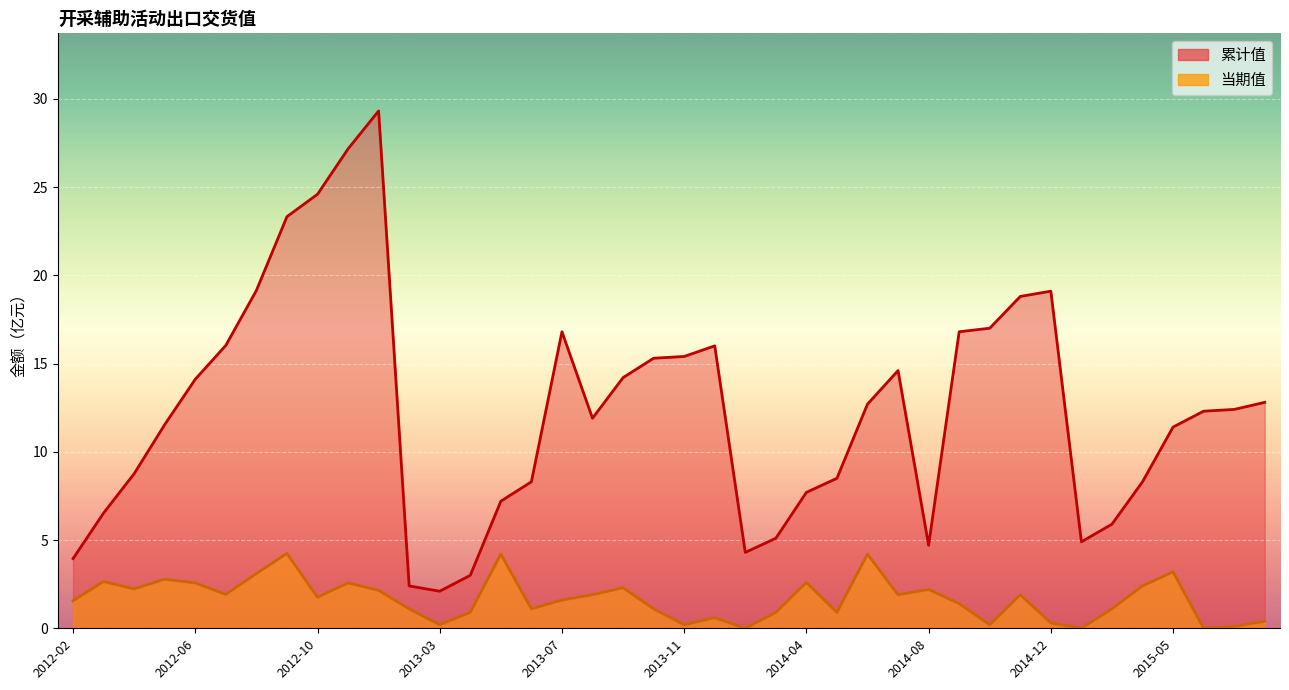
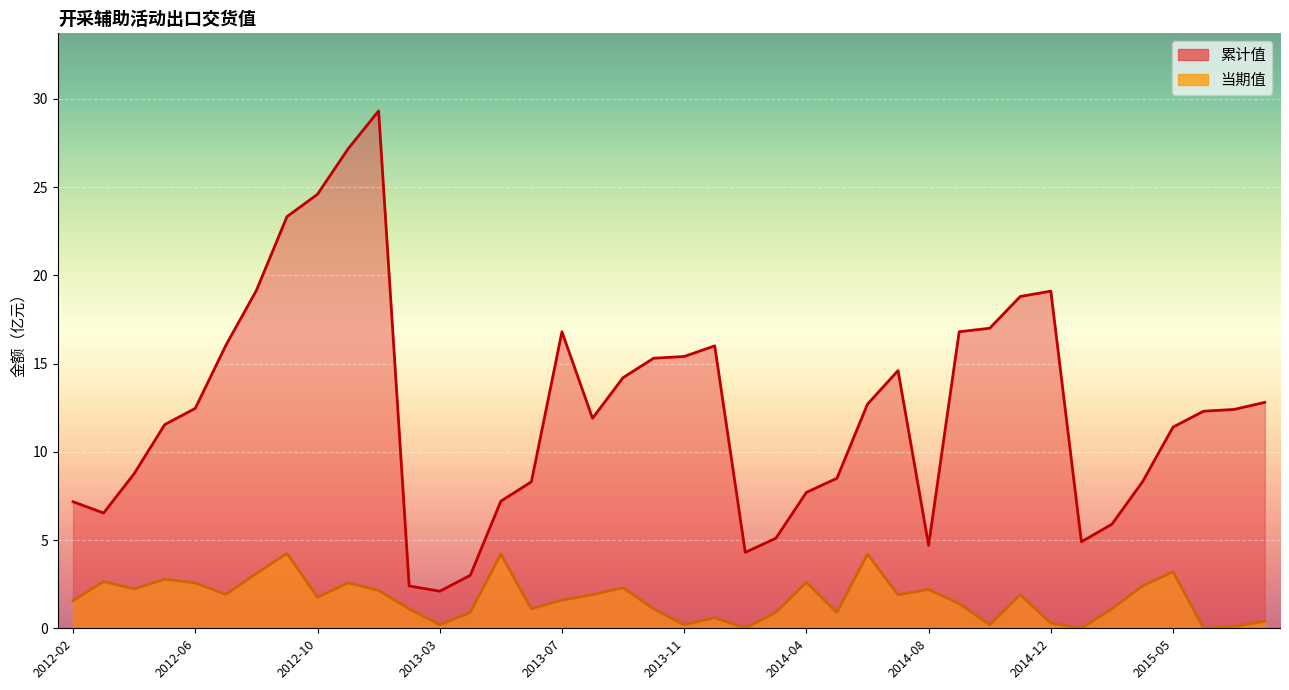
  {
    "累计值": {
-     "2012-02": 4.0,
-     "2012-06": 14.1,
+     "2012-02": 7.2,
+     "2012-06": 12.5,
      "2012-10": 24.6,
      "2013-03": 2.1,
      "2013-07": 16.8,
      "2013-11": 15.4,
      "2014-04": 7.7,
      "2014-08": 4.7,
      "2014-12": 19.1,
      "2015-05": 11.4
    },
    "当期值": {
      "2012-02": 1.6,
      "2012-06": 2.6,
      "2012-10": 1.8,
      "2013-03": 0.2,
      "2013-07": 1.6,
      "2013-11": 0.2,
      "2014-04": 2.6,
      "2014-08": 2.2,
      "2014-12": 0.3,
      "2015-05": 3.2
    }
  }
